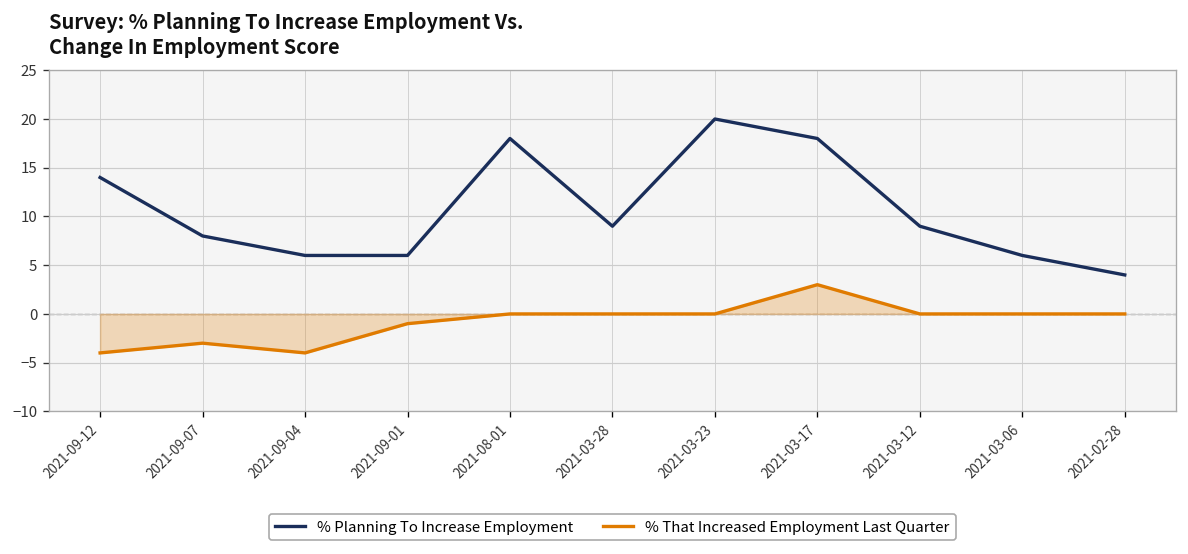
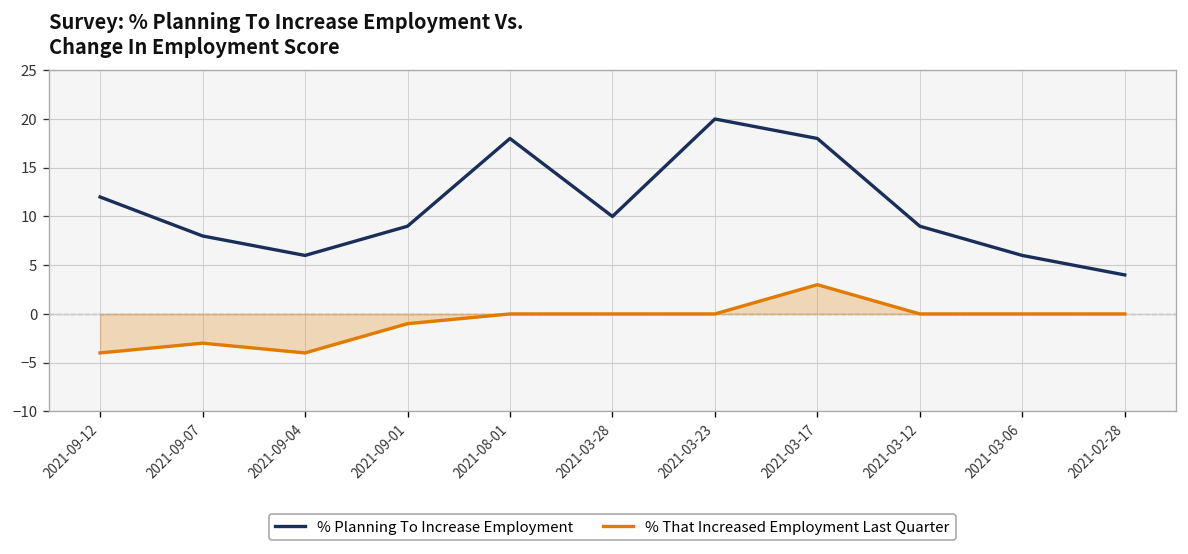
  {
    "% Planning To Increase Employment": {
-     "2021-09-12": 14,
+     "2021-09-12": 12,
      "2021-09-07": 8,
      "2021-09-04": 6,
-     "2021-09-01": 6,
+     "2021-09-01": 9,
      "2021-08-01": 18,
-     "2021-03-28": 9,
+     "2021-03-28": 10,
      "2021-03-23": 20,
      "2021-03-17": 18,
      "2021-03-12": 9,
      "2021-03-06": 6,
      "2021-02-28": 4
    }
  }
